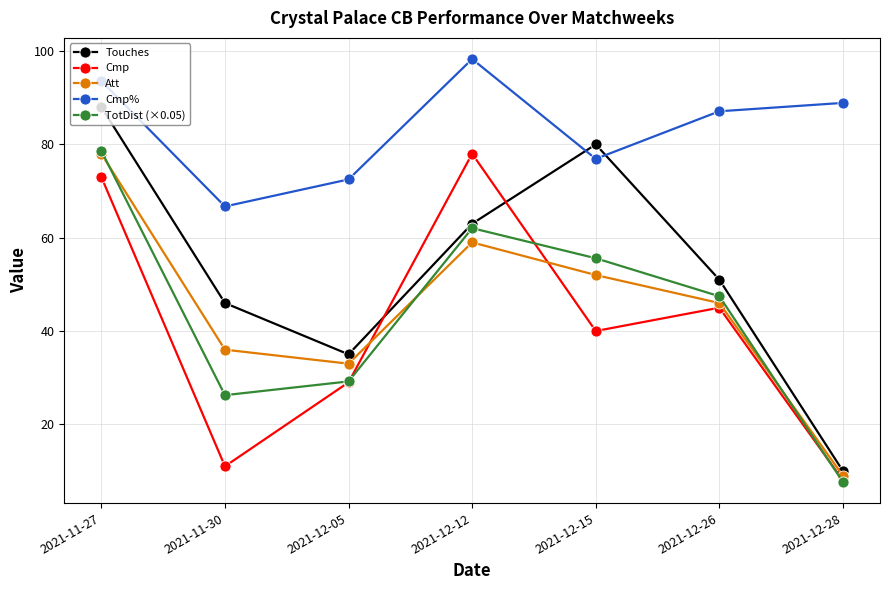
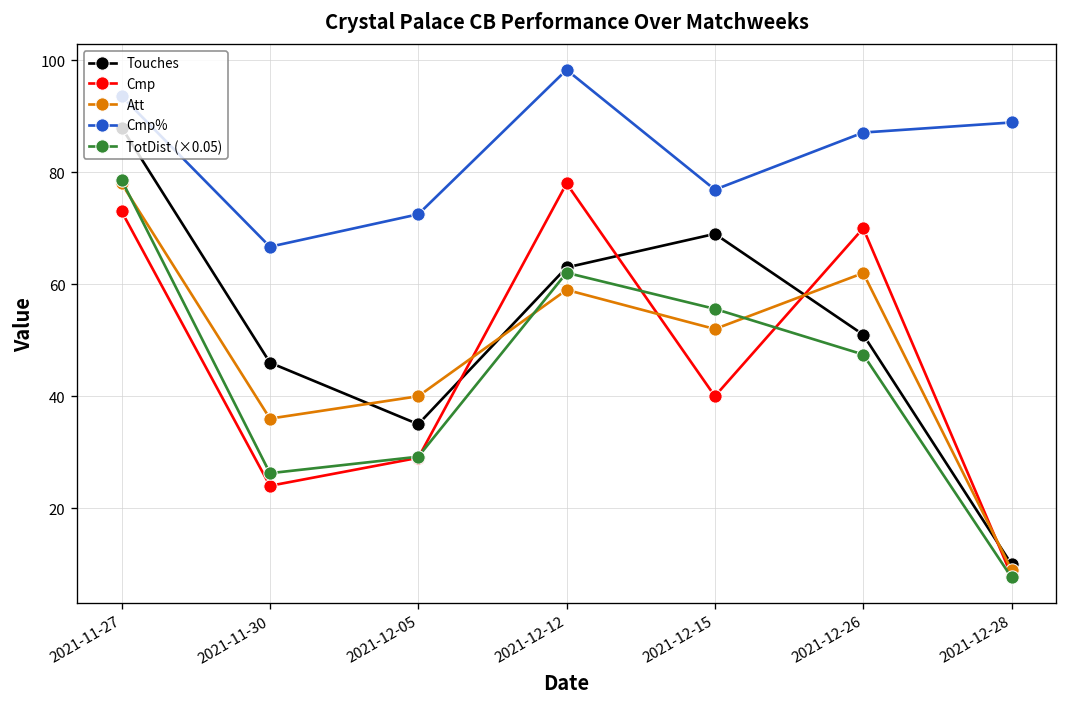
  {
    "Touches": {
      "2021-11-30": 46,
      "2021-12-05": 35,
      "2021-12-12": 63,
-     "2021-12-15": 80,
+     "2021-12-15": 69,
      "2021-12-26": 51,
      "2021-12-28": 10
    },
    "Cmp": {
      "2021-11-27": 73,
-     "2021-11-30": 11,
+     "2021-11-30": 24,
      "2021-12-12": 78,
      "2021-12-15": 40,
-     "2021-12-26": 45
+     "2021-12-26": 70
    },
    "Att": {
      "2021-11-27": 78,
      "2021-11-30": 36,
-     "2021-12-05": 33,
+     "2021-12-05": 40,
      "2021-12-12": 59,
      "2021-12-15": 52,
-     "2021-12-26": 46,
+     "2021-12-26": 62,
      "2021-12-28": 9
    },
    "Cmp%": {
      "2021-11-30": 67,
      "2021-12-05": 73,
      "2021-12-12": 98,
      "2021-12-15": 77,
      "2021-12-26": 87,
      "2021-12-28": 89
    },
    "TotDist (×0.05)": {
      "2021-11-27": 79,
      "2021-11-30": 26,
      "2021-12-12": 62,
      "2021-12-15": 56,
      "2021-12-26": 47
    }
  }
